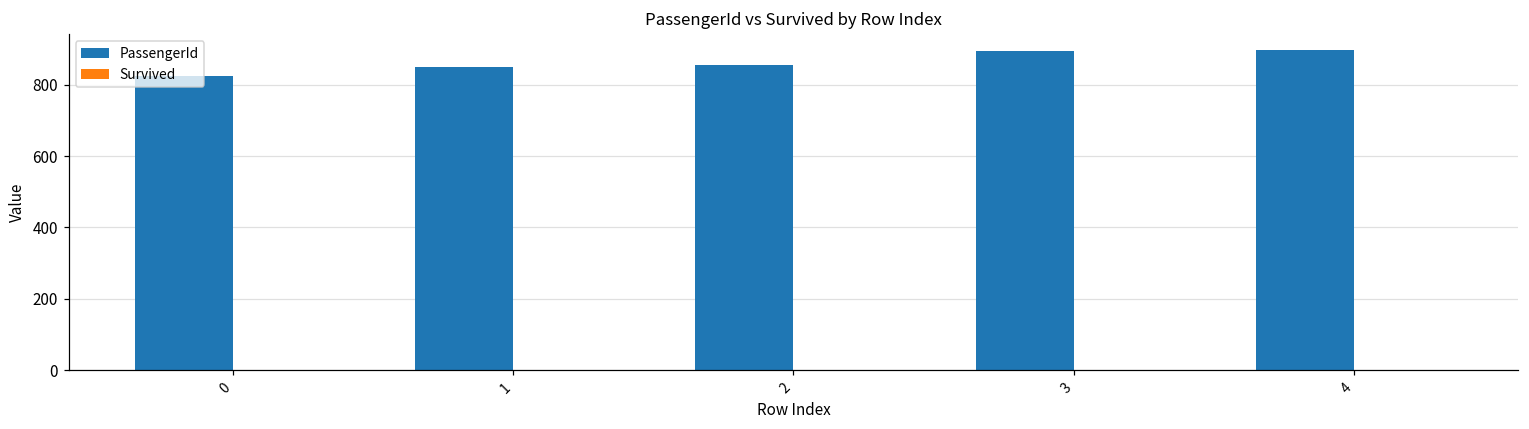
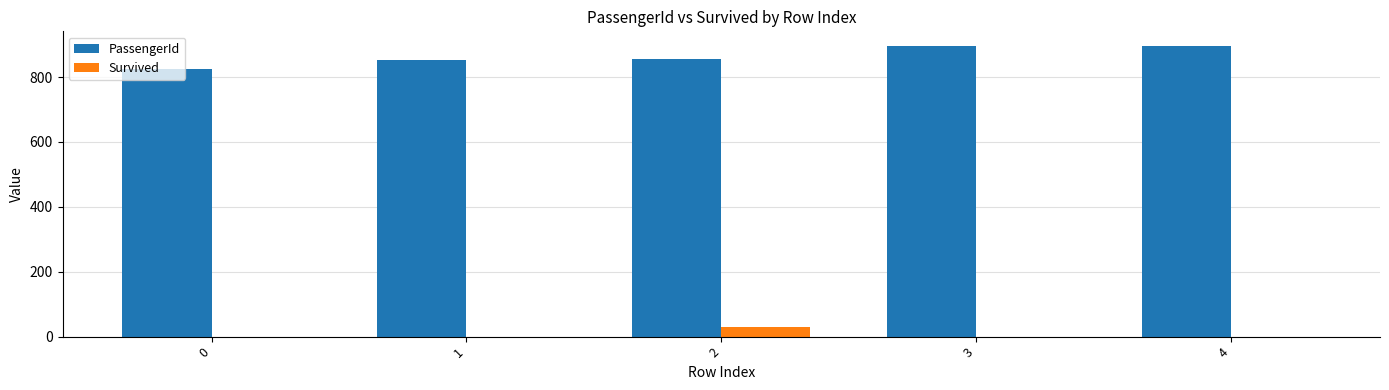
  {
    "PassengerId": {
      "1": 850,
      "2": 860,
      "3": 900,
      "4": 900
    },
    "Survived": {
      "0": 0,
      "1": 0,
-     "2": 0,
+     "2": 30,
      "3": 0,
      "4": 0
    }
  }
